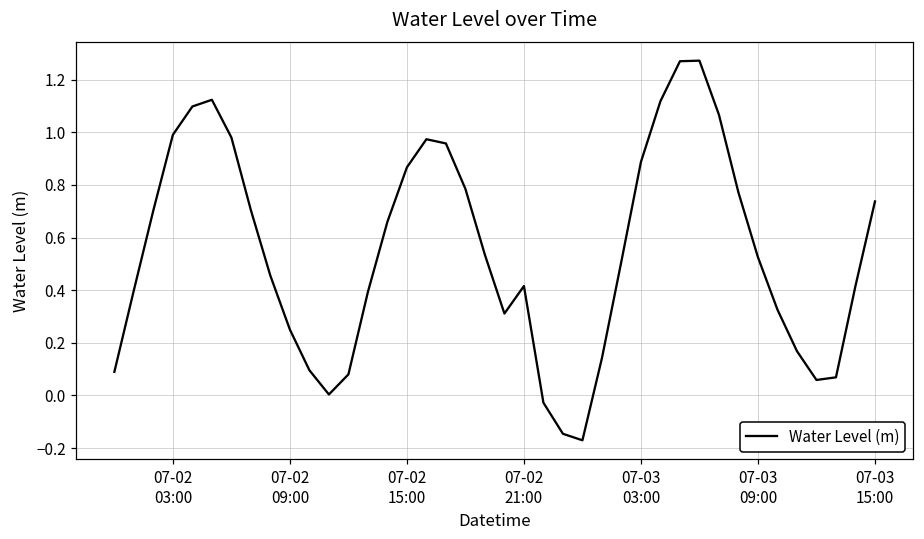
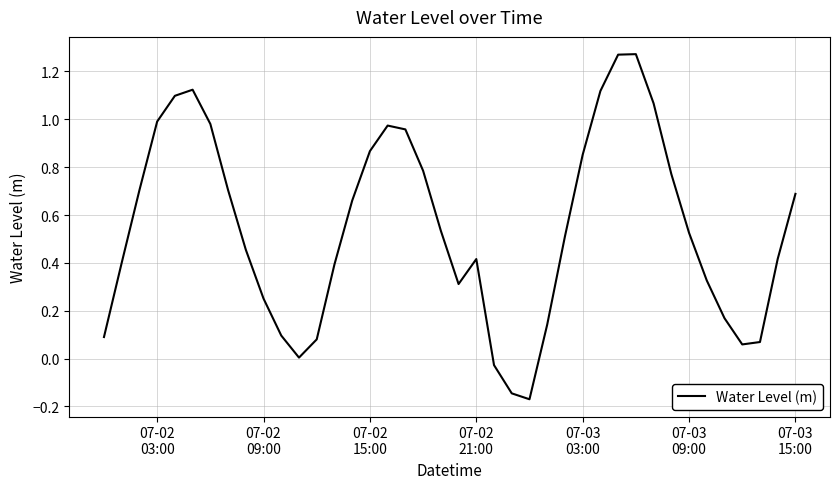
  {
    "07-02 03:00": 0.99,
    "07-02 09:00": 0.25,
    "07-02 15:00": 0.87,
    "07-02 21:00": 0.42,
-   "07-03 03:00": 0.89,
+   "07-03 03:00": 0.85,
    "07-03 09:00": 0.53,
-   "07-03 15:00": 0.74
+   "07-03 15:00": 0.69
  }
